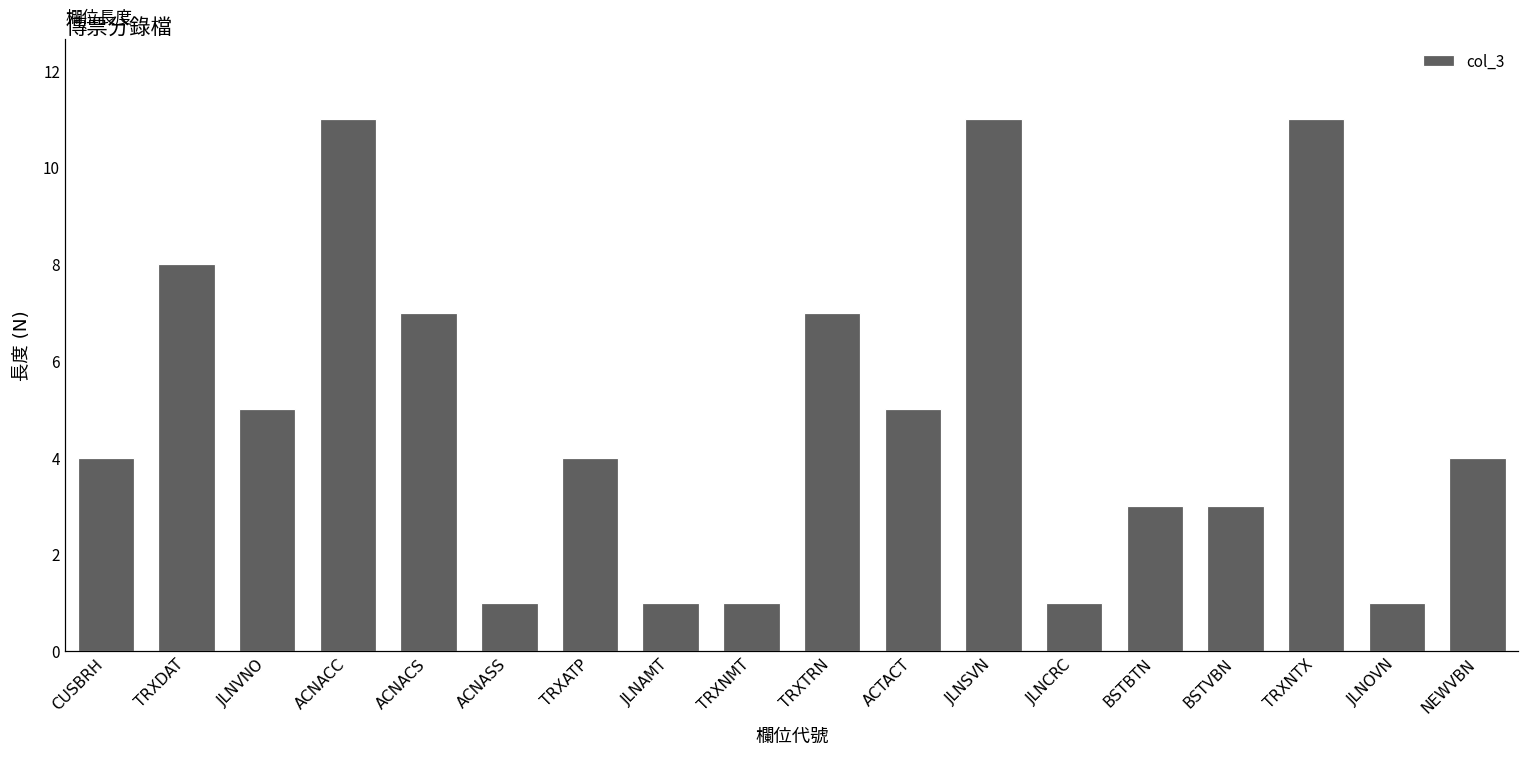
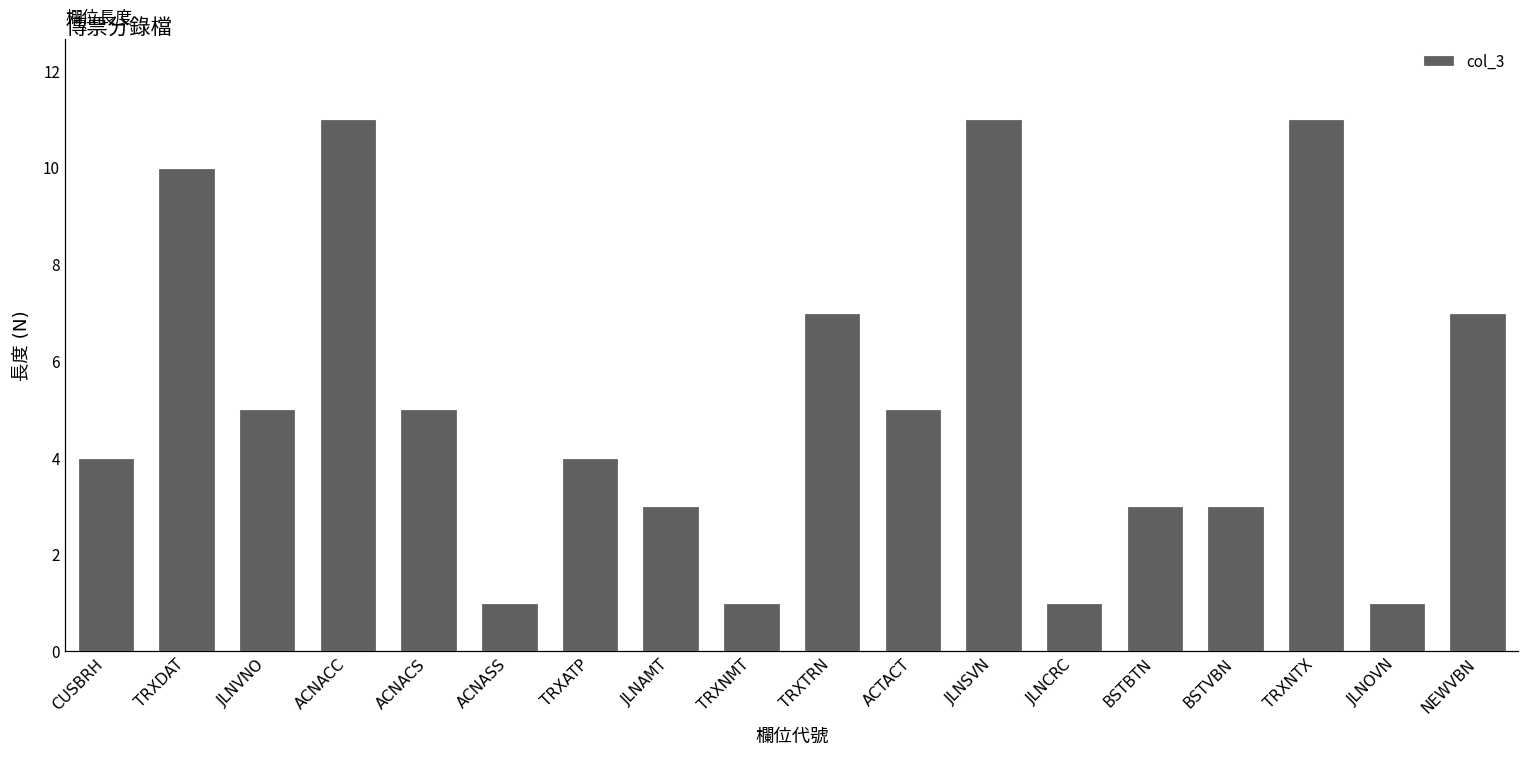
  {
    "CUSBRH": 4,
-   "TRXDAT": 8,
+   "TRXDAT": 10,
    "JLNVNO": 5,
    "ACNACC": 11,
-   "ACNACS": 7,
+   "ACNACS": 5,
    "ACNASS": 1,
    "TRXATP": 4,
-   "JLNAMT": 1,
+   "JLNAMT": 3,
    "TRXNMT": 1,
    "TRXTRN": 7,
    "ACTACT": 5,
    "JLNSVN": 11,
    "JLNCRC": 1,
    "BSTBTN": 3,
    "BSTVBN": 3,
    "TRXNTX": 11,
    "JLNOVN": 1,
-   "NEWVBN": 4
+   "NEWVBN": 7
  }
